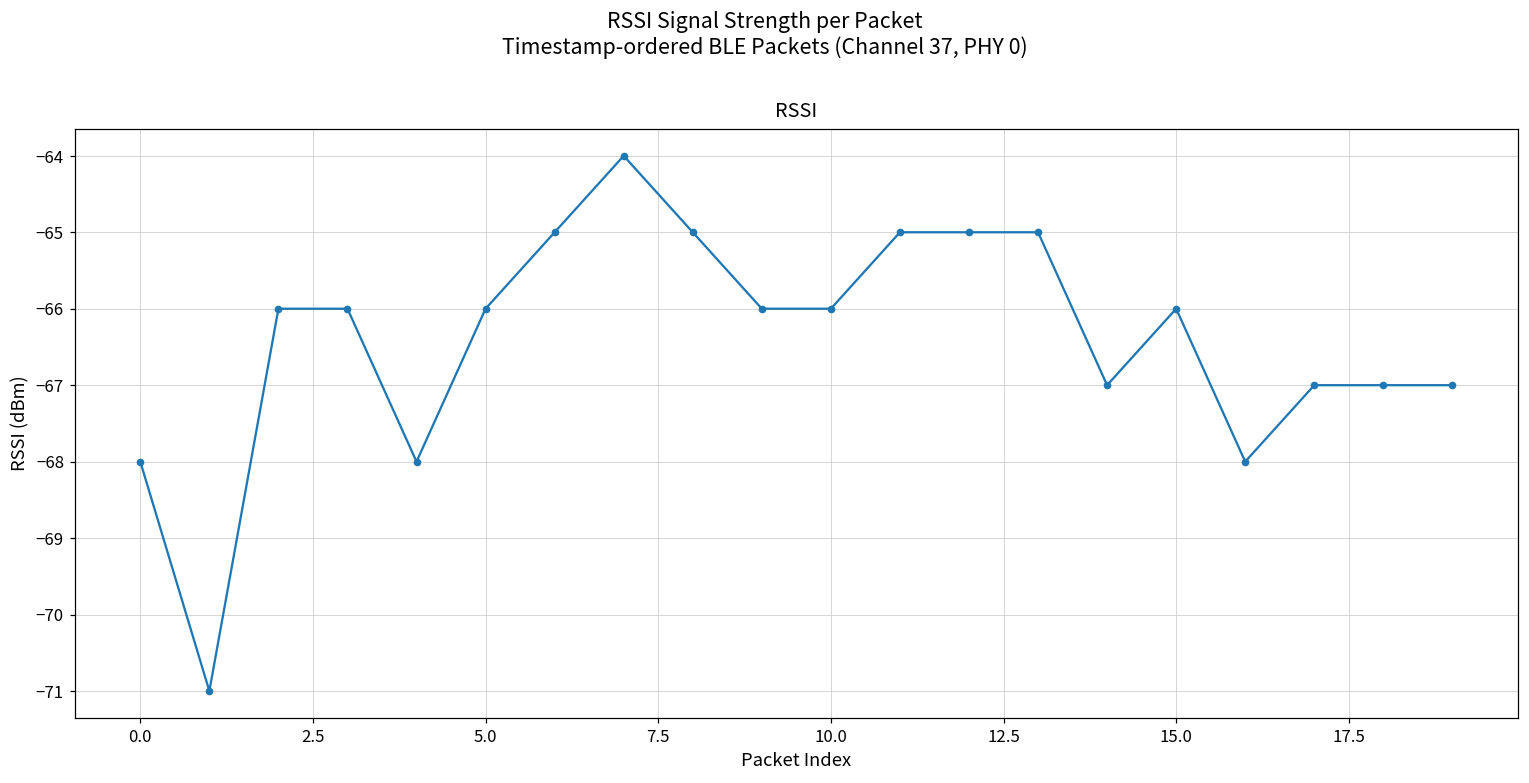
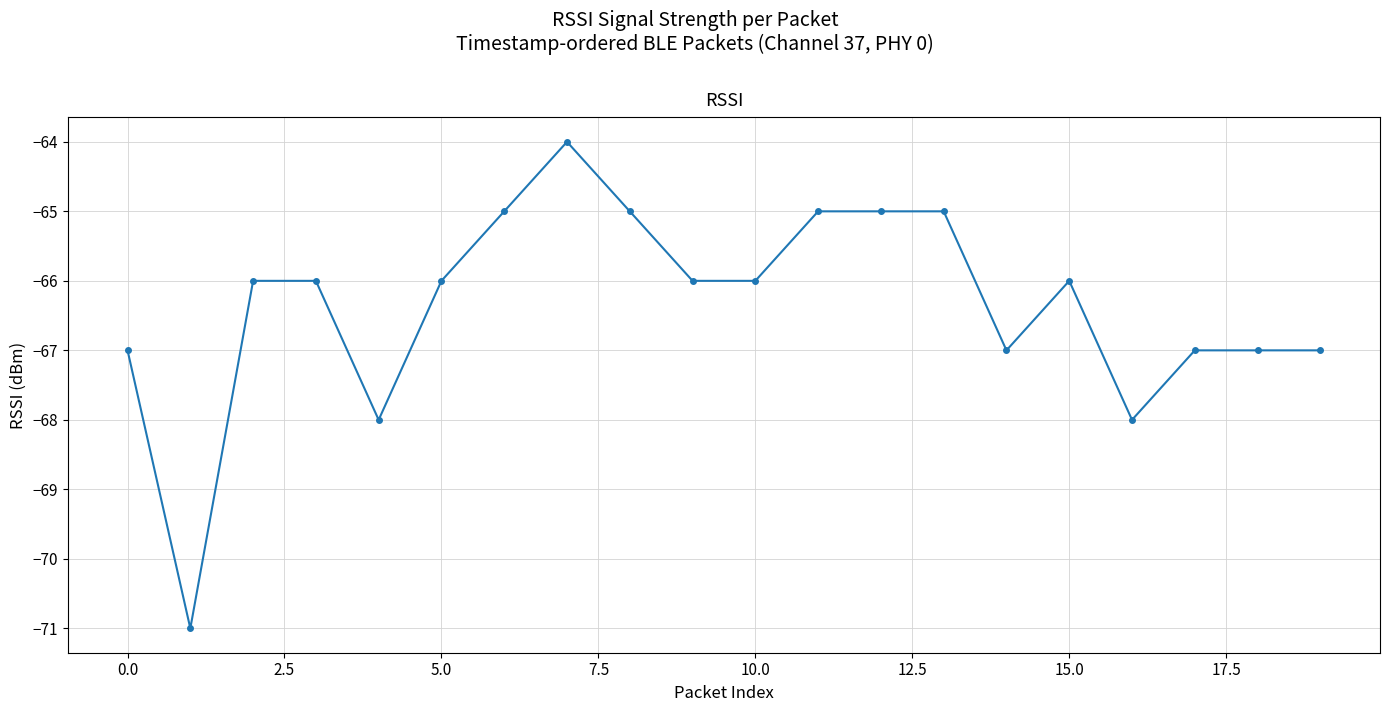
  {
-   "0.0": -68,
+   "0.0": -67,
    "5.0": -66,
    "10.0": -66,
    "15.0": -66
  }
